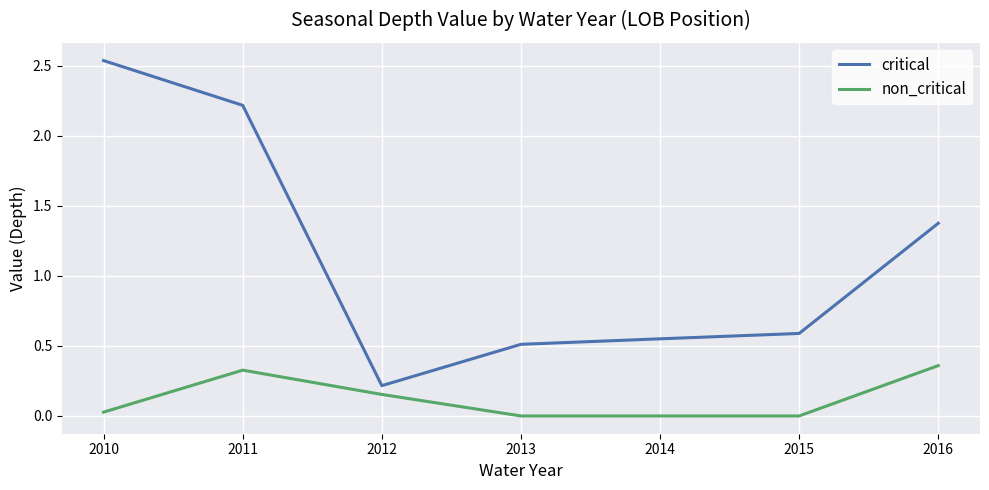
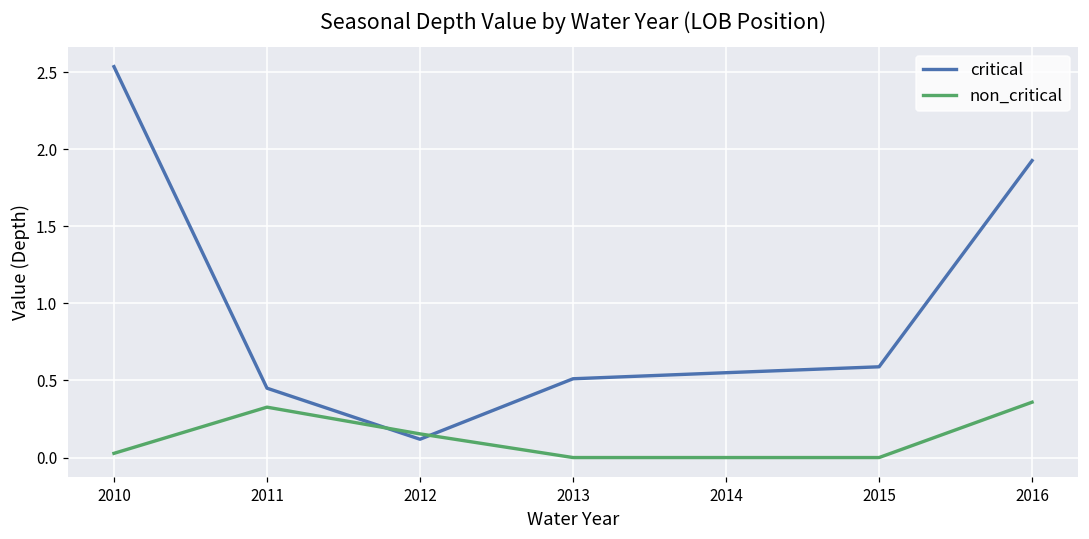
  {
    "critical": {
      "2010": 2.54,
-     "2011": 2.22,
-     "2012": 0.22,
+     "2011": 0.45,
+     "2012": 0.12,
      "2013": 0.51,
      "2014": 0.55,
      "2015": 0.59,
-     "2016": 1.37
+     "2016": 1.93
    },
    "non_critical": {
      "2010": 0.03,
      "2011": 0.33,
      "2012": 0.15,
      "2013": 0.00,
      "2014": 0.00,
      "2015": 0.00,
      "2016": 0.36
    }
  }
